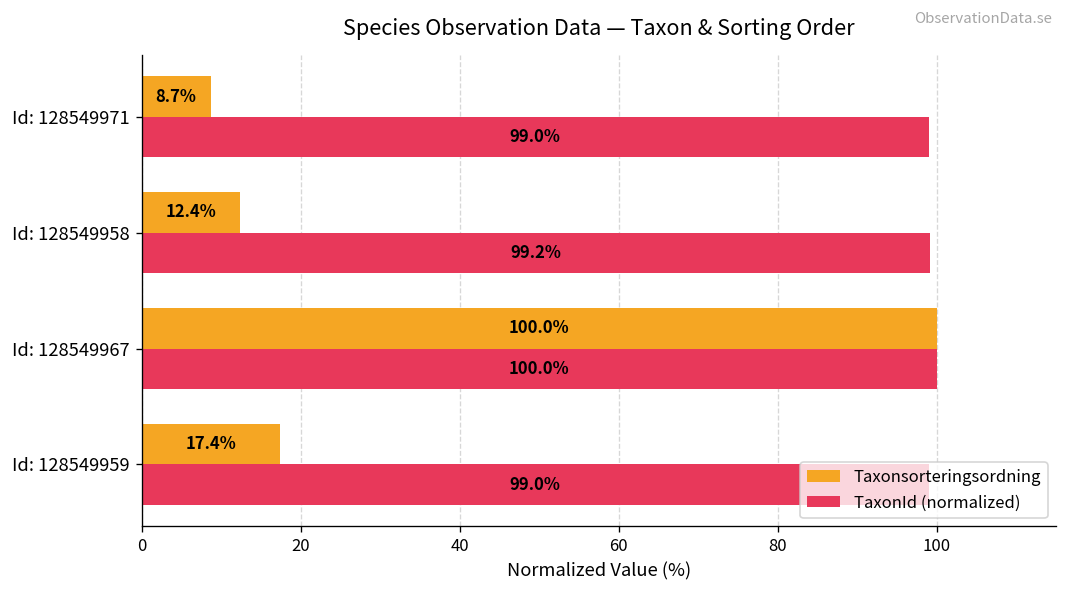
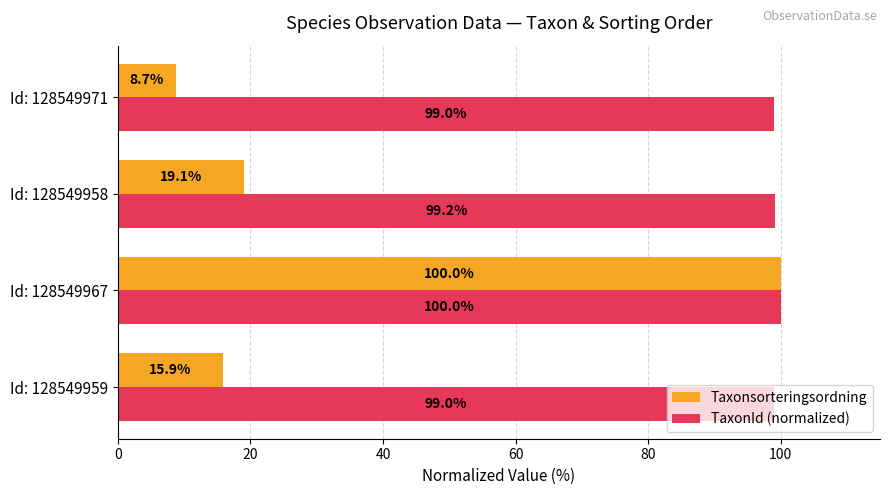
  {
    "Taxonsorteringsordning": {
      "Id: 128549971": "8.7%",
-     "Id: 128549958": "12.4%",
+     "Id: 128549958": "19.1%",
      "Id: 128549967": "100.0%",
-     "Id: 128549959": "17.4%"
+     "Id: 128549959": "15.9%"
    },
    "TaxonId (normalized)": {
      "Id: 128549971": "99.0%",
      "Id: 128549958": "99.2%",
      "Id: 128549967": "100.0%"
    }
  }
